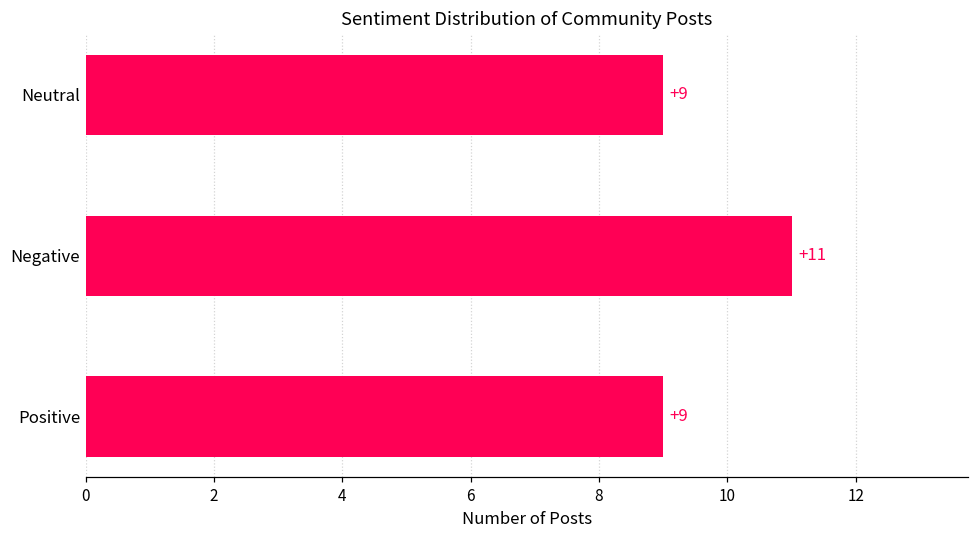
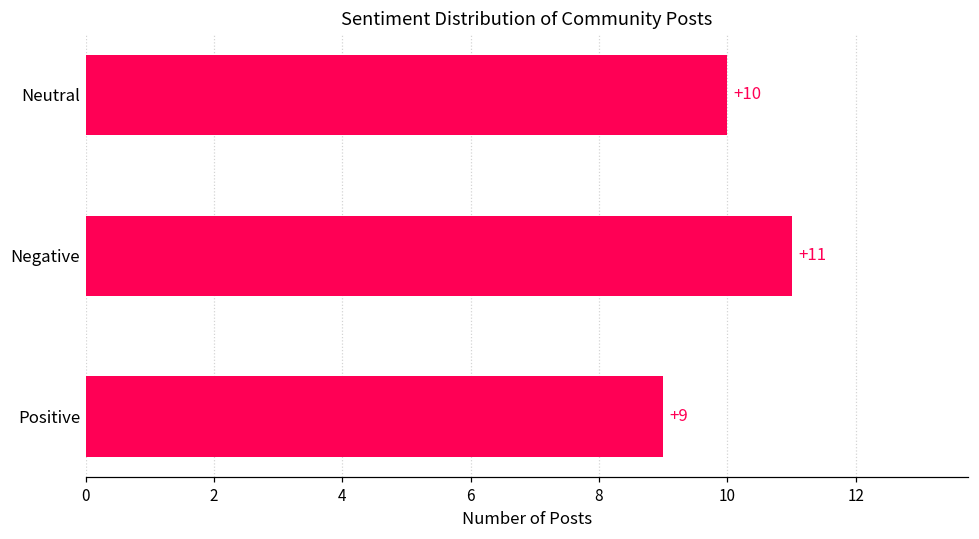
  {
-   "Neutral": "+9",
+   "Neutral": "+10",
    "Negative": "+11",
    "Positive": "+9"
  }
